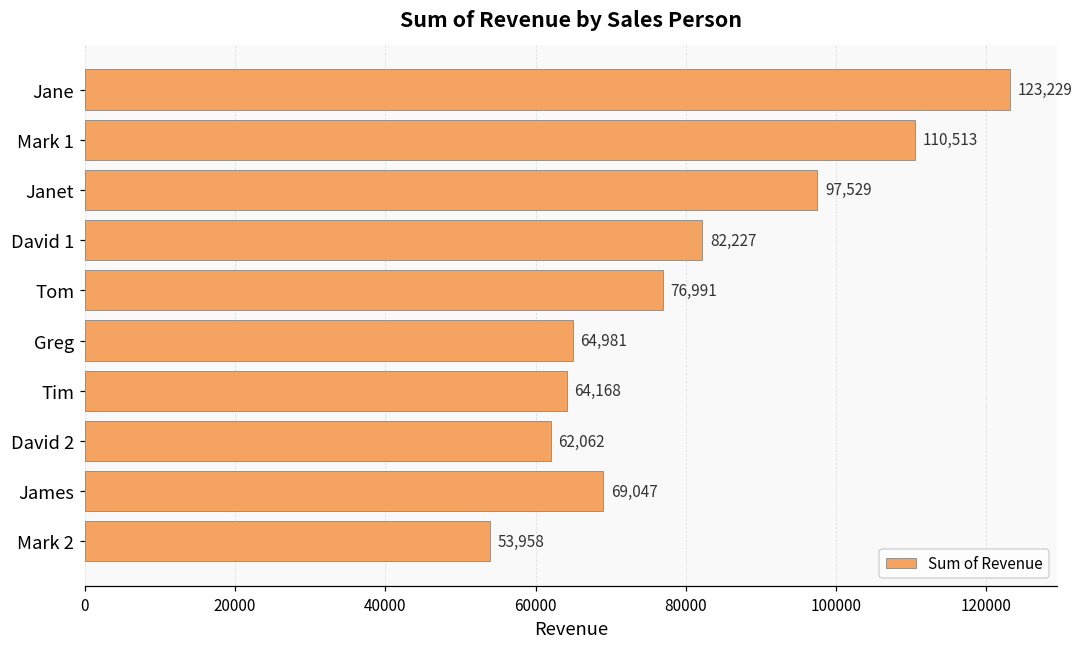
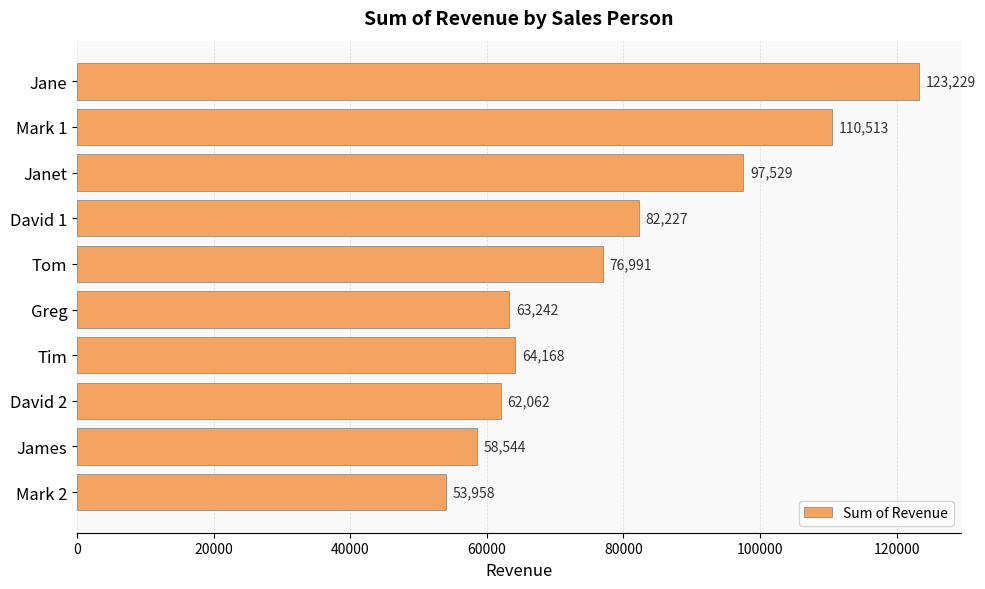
  {
    "Jane": "123,229",
    "Mark 1": "110,513",
    "Janet": "97,529",
    "David 1": "82,227",
    "Tom": "76,991",
-   "Greg": "64,981",
+   "Greg": "63,242",
    "Tim": "64,168",
    "David 2": "62,062",
-   "James": "69,047",
+   "James": "58,544",
    "Mark 2": "53,958"
  }
